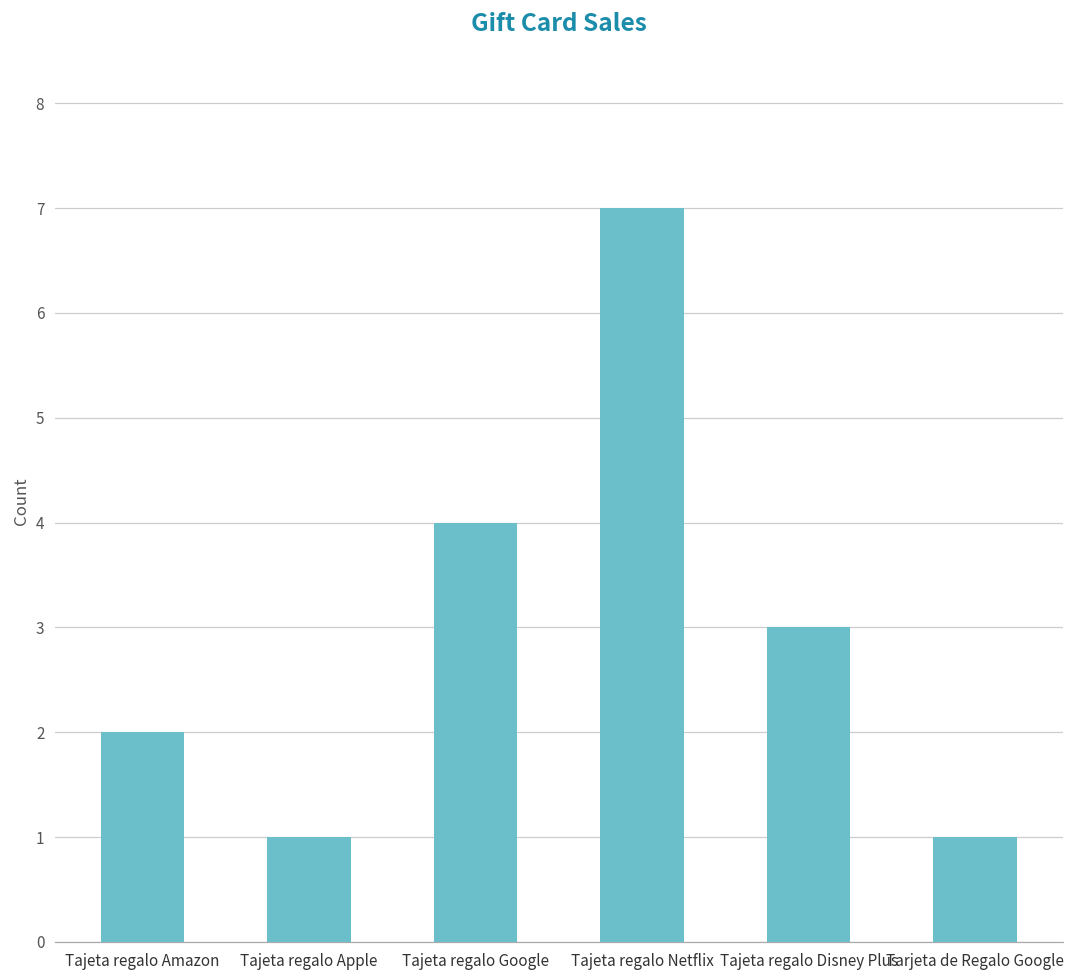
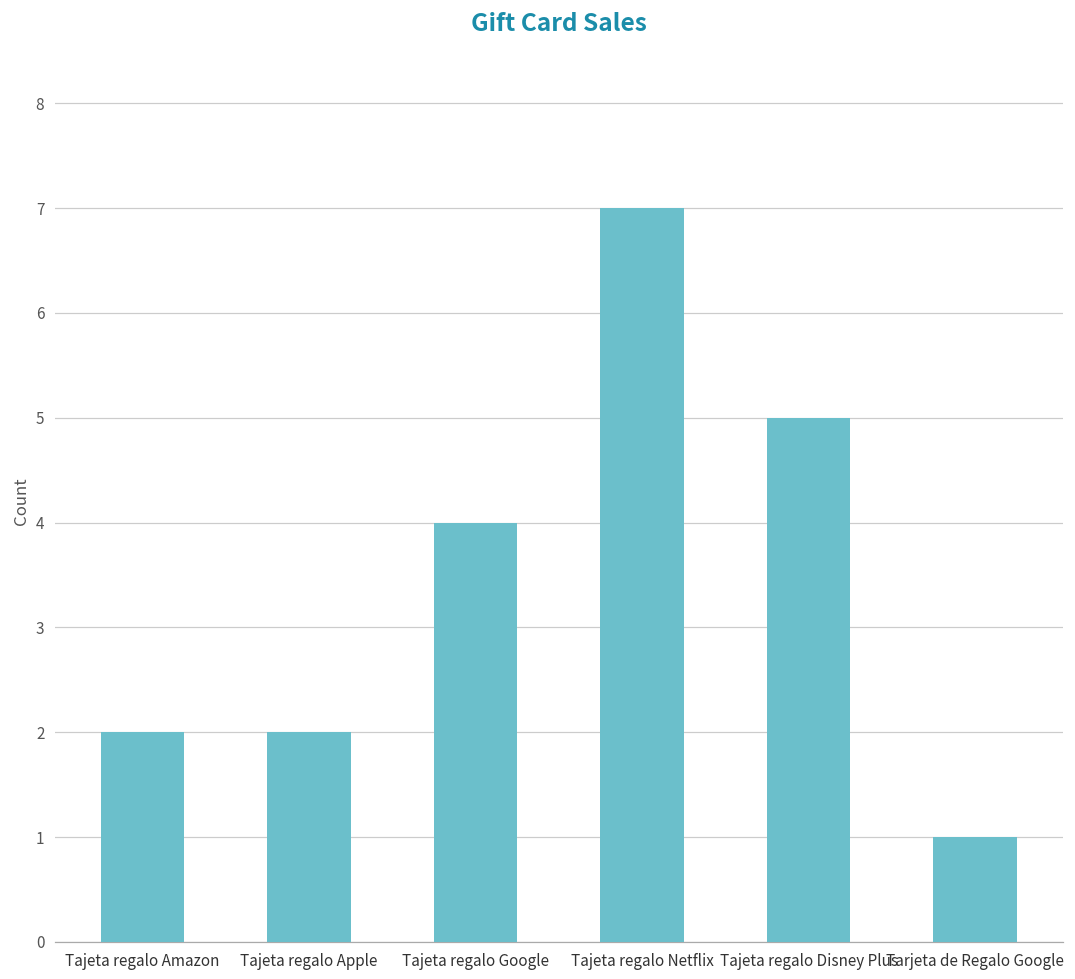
  {
    "Tajeta regalo Amazon": 2,
-   "Tajeta regalo Apple": 1,
+   "Tajeta regalo Apple": 2,
    "Tajeta regalo Google": 4,
    "Tajeta regalo Netflix": 7,
-   "Tajeta regalo Disney Plus": 3,
+   "Tajeta regalo Disney Plus": 5,
    "Tarjeta de Regalo Google": 1
  }
